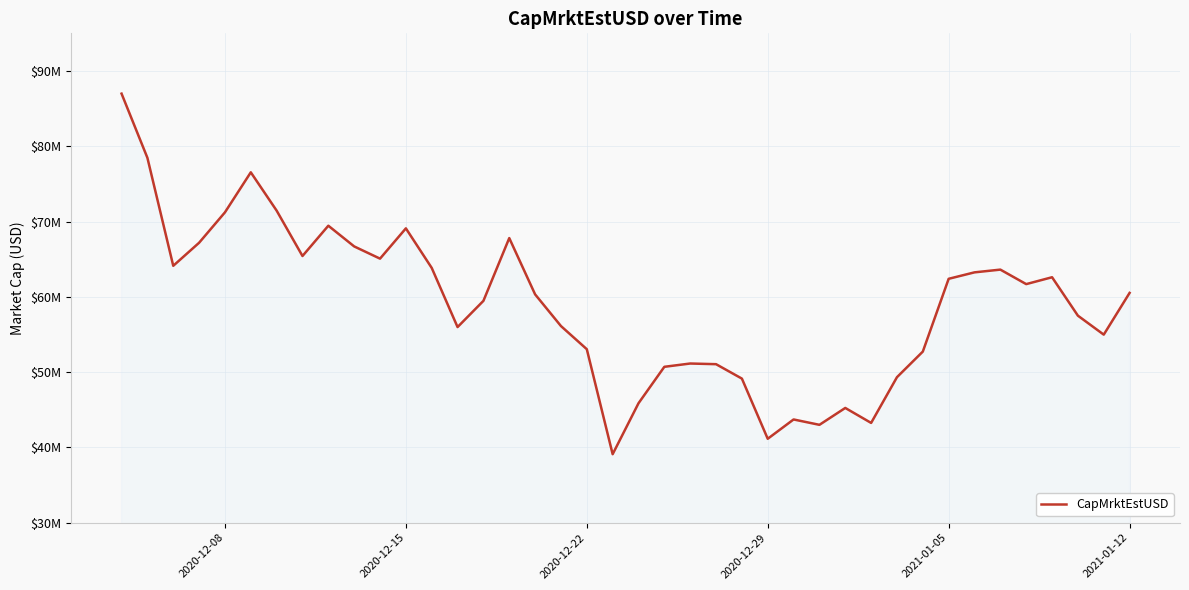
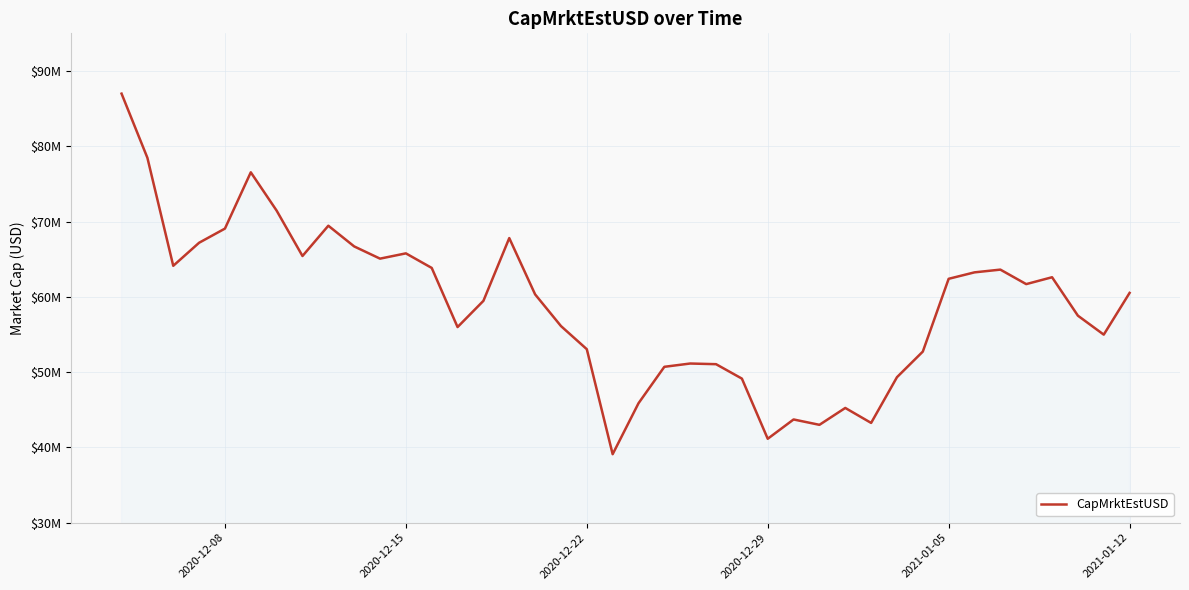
  {
-   "2020-12-08": "$71000000",
-   "2020-12-15": "$69000000",
+   "2020-12-08": "$69000000",
+   "2020-12-15": "$66000000",
    "2020-12-22": "$53000000",
    "2020-12-29": "$41000000",
    "2021-01-05": "$62000000",
    "2021-01-12": "$61000000"
  }
